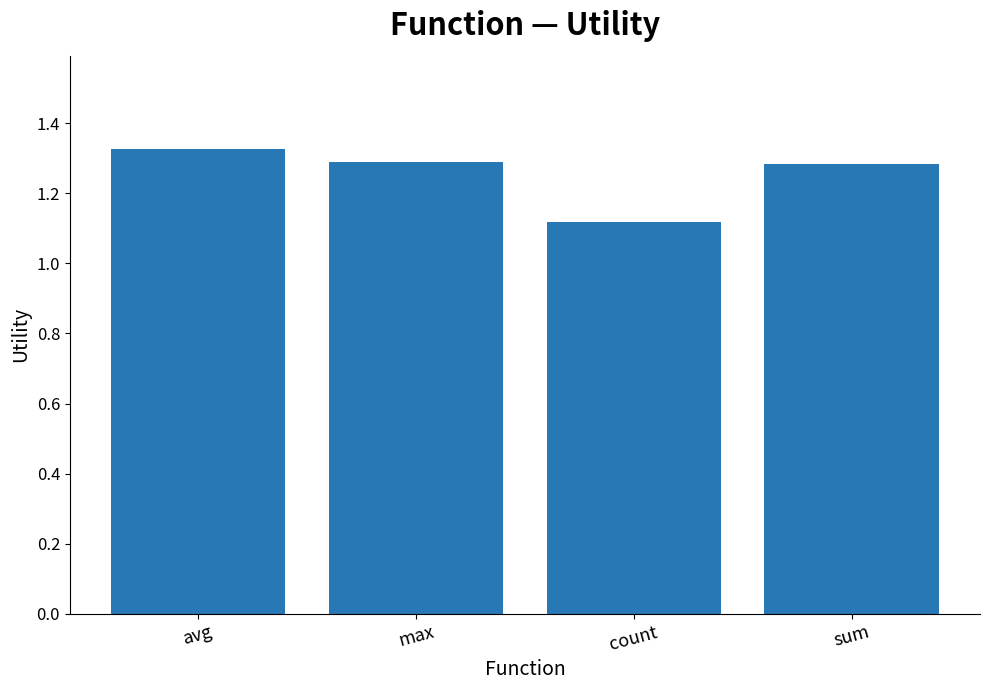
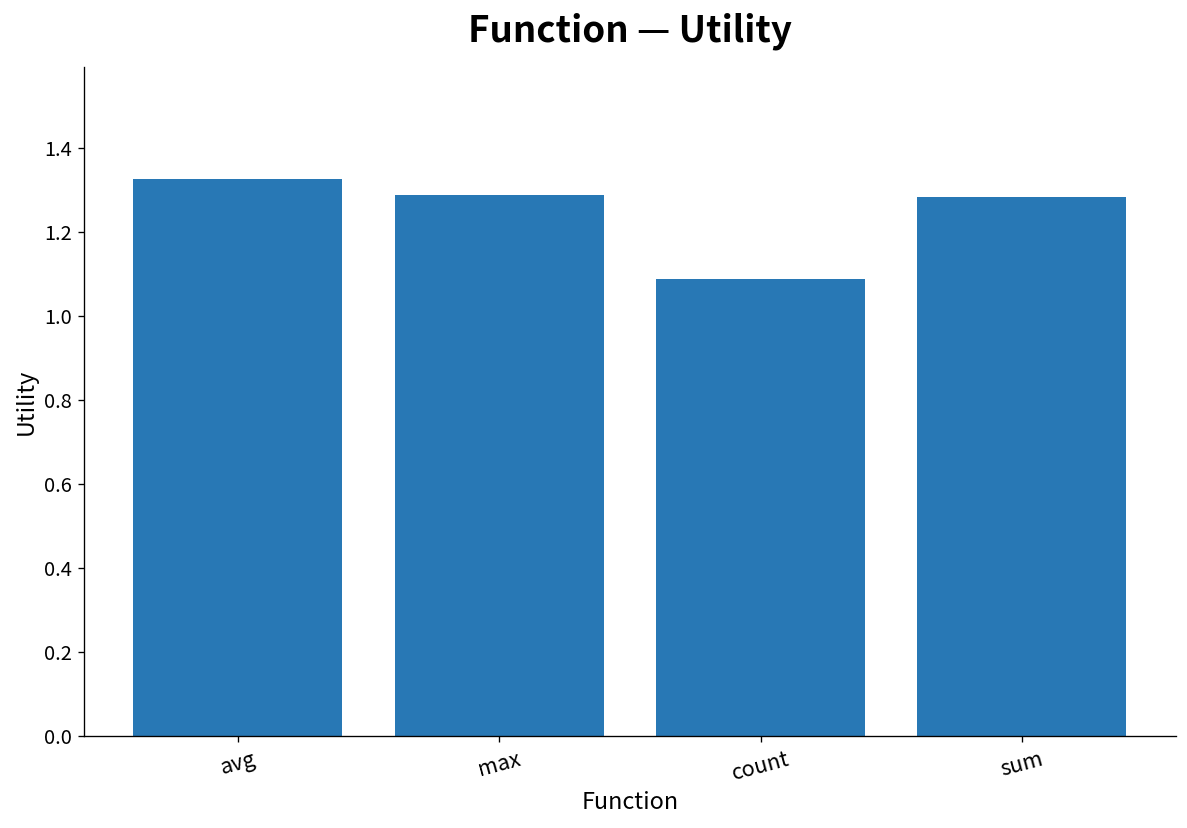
  {
    "avg": 1.33,
    "max": 1.29,
-   "count": 1.12,
+   "count": 1.09,
    "sum": 1.28
  }
